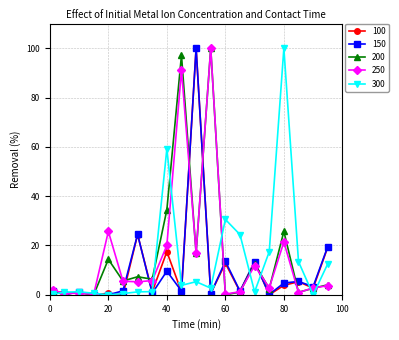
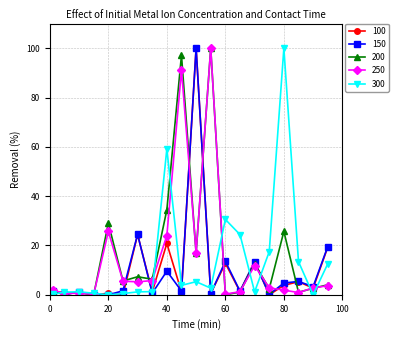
  {
    "100": {
-     "40": 17
+     "40": 21
    },
    "150": {
      "40": 10
    },
    "200": {
-     "20": 14,
+     "20": 29,
      "40": 34,
      "80": 26
    },
    "250": {
      "20": 26,
-     "40": 20,
-     "80": 21
+     "40": 24,
+     "80": 2
    },
    "300": {
      "40": 59,
      "60": 31,
      "80": 100
    }
  }
